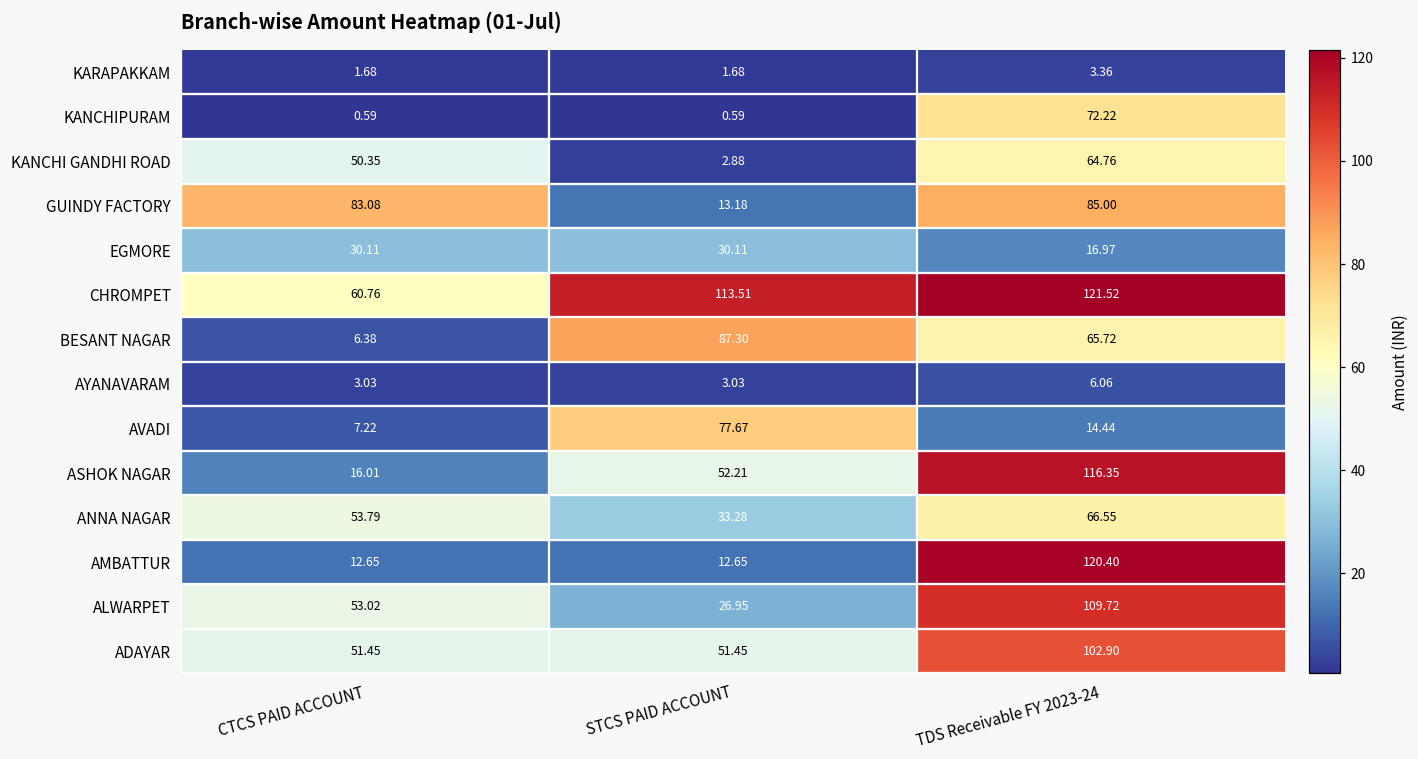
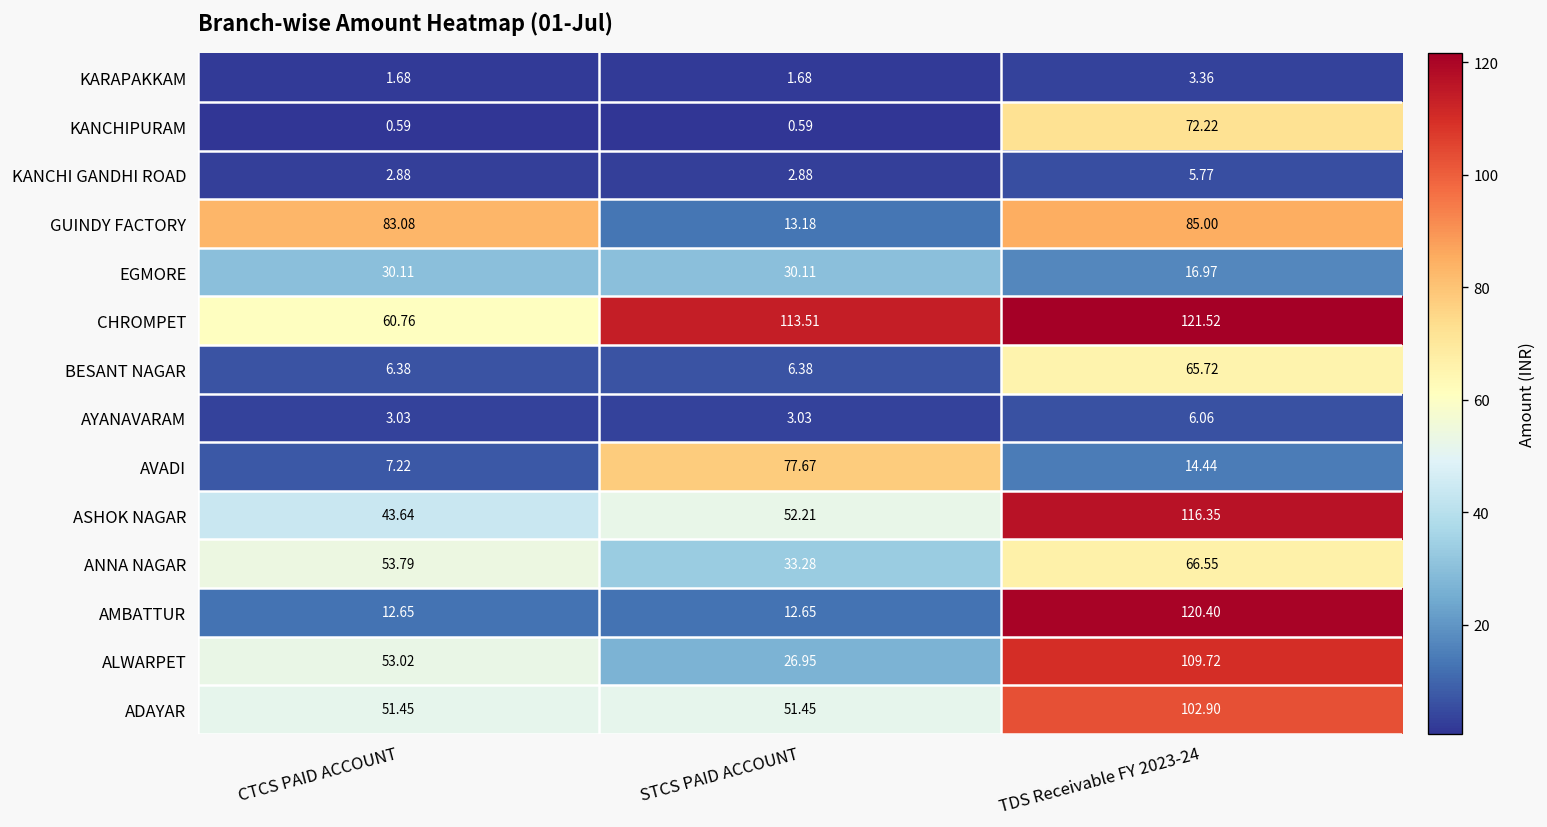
  {
    "KARAPAKKAM": {
      "CTCS PAID ACCOUNT": 1.68,
      "STCS PAID ACCOUNT": 1.68,
      "TDS Receivable FY 2023-24": 3.36
    },
    "KANCHIPURAM": {
      "CTCS PAID ACCOUNT": 0.59,
      "STCS PAID ACCOUNT": 0.59,
      "TDS Receivable FY 2023-24": 72.22
    },
    "KANCHI GANDHI ROAD": {
-     "CTCS PAID ACCOUNT": 50.35,
+     "CTCS PAID ACCOUNT": 2.88,
      "STCS PAID ACCOUNT": 2.88,
-     "TDS Receivable FY 2023-24": 64.76
+     "TDS Receivable FY 2023-24": 5.77
    },
    "GUINDY FACTORY": {
      "CTCS PAID ACCOUNT": 83.08,
      "STCS PAID ACCOUNT": 13.18,
      "TDS Receivable FY 2023-24": 85.00
    },
    "EGMORE": {
      "CTCS PAID ACCOUNT": 30.11,
      "STCS PAID ACCOUNT": 30.11,
      "TDS Receivable FY 2023-24": 16.97
    },
    "CHROMPET": {
      "CTCS PAID ACCOUNT": 60.76,
      "STCS PAID ACCOUNT": 113.51,
      "TDS Receivable FY 2023-24": 121.52
    },
    "BESANT NAGAR": {
      "CTCS PAID ACCOUNT": 6.38,
-     "STCS PAID ACCOUNT": 87.30,
+     "STCS PAID ACCOUNT": 6.38,
      "TDS Receivable FY 2023-24": 65.72
    },
    "AYANAVARAM": {
      "CTCS PAID ACCOUNT": 3.03,
      "STCS PAID ACCOUNT": 3.03,
      "TDS Receivable FY 2023-24": 6.06
    },
    "AVADI": {
      "CTCS PAID ACCOUNT": 7.22,
      "STCS PAID ACCOUNT": 77.67,
      "TDS Receivable FY 2023-24": 14.44
    },
    "ASHOK NAGAR": {
-     "CTCS PAID ACCOUNT": 16.01,
+     "CTCS PAID ACCOUNT": 43.64,
      "STCS PAID ACCOUNT": 52.21,
      "TDS Receivable FY 2023-24": 116.35
    },
    "ANNA NAGAR": {
      "CTCS PAID ACCOUNT": 53.79,
      "STCS PAID ACCOUNT": 33.28,
      "TDS Receivable FY 2023-24": 66.55
    },
    "AMBATTUR": {
      "CTCS PAID ACCOUNT": 12.65,
      "STCS PAID ACCOUNT": 12.65,
      "TDS Receivable FY 2023-24": 120.40
    },
    "ALWARPET": {
      "CTCS PAID ACCOUNT": 53.02,
      "STCS PAID ACCOUNT": 26.95,
      "TDS Receivable FY 2023-24": 109.72
    },
    "ADAYAR": {
      "CTCS PAID ACCOUNT": 51.45,
      "STCS PAID ACCOUNT": 51.45,
      "TDS Receivable FY 2023-24": 102.90
    }
  }
